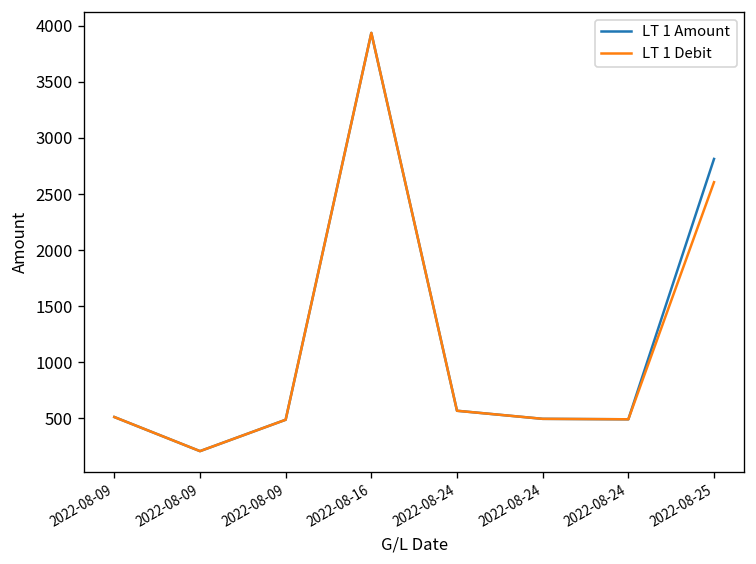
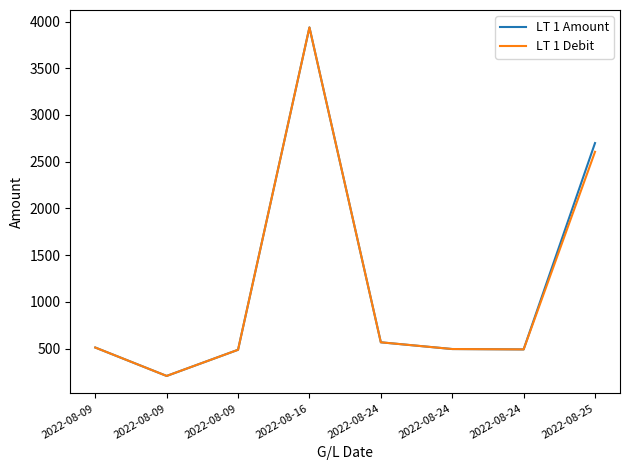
  {
    "LT 1 Amount": {
-     "2022-08-25": 2800
+     "2022-08-25": 2700
    },
    "LT 1 Debit": {
      "2022-08-25": 2600
    }
  }
